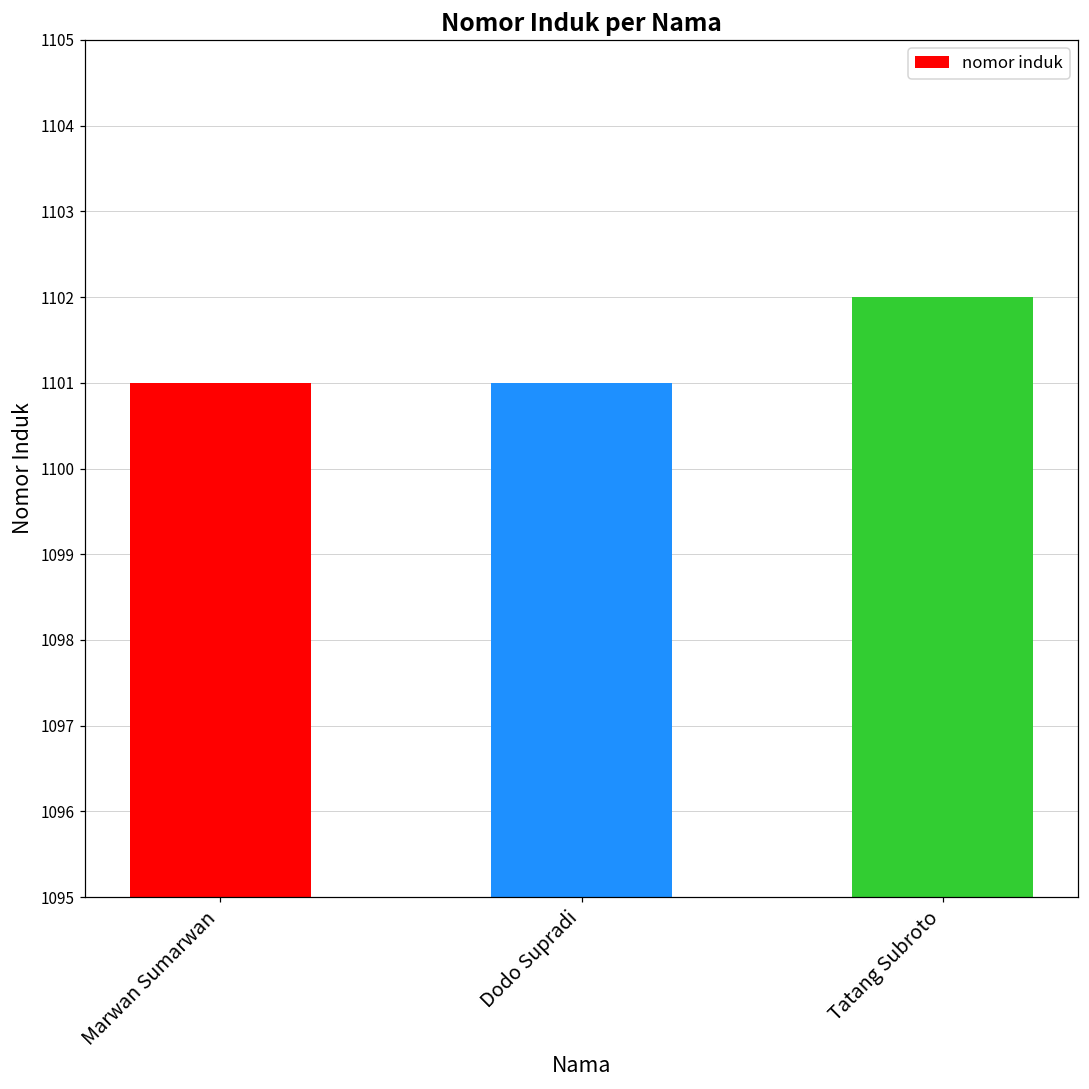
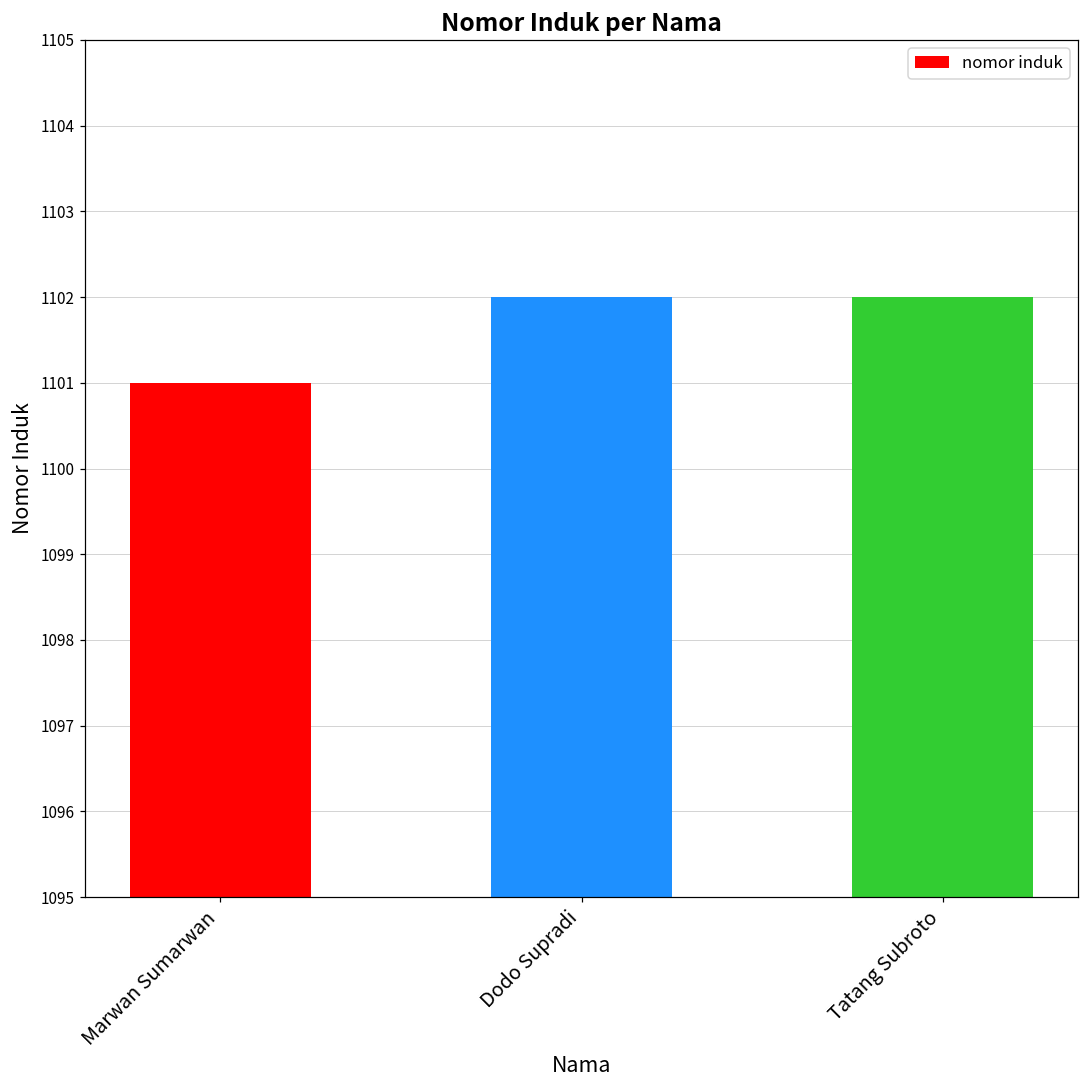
  {
    "Marwan Sumarwan": 1101,
-   "Dodo Supradi": 1101,
+   "Dodo Supradi": 1102,
    "Tatang Subroto": 1102
  }
